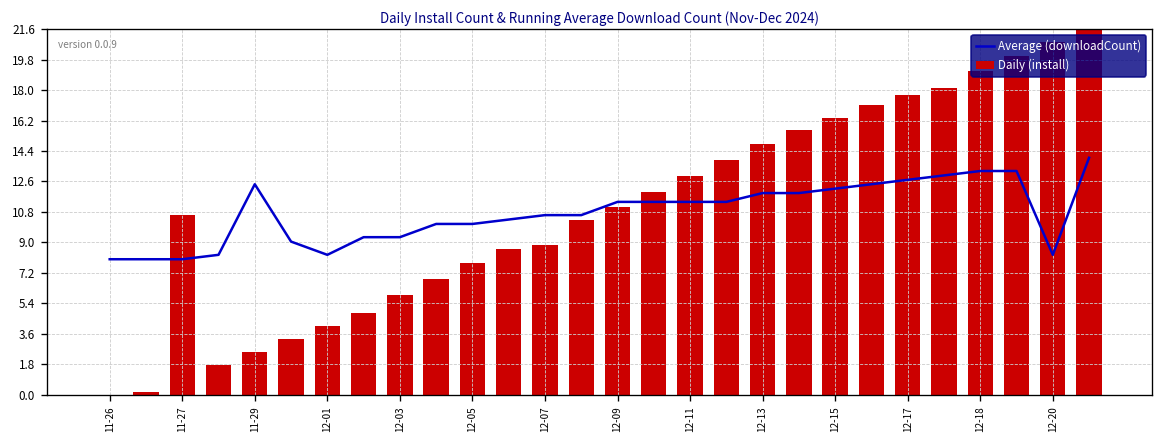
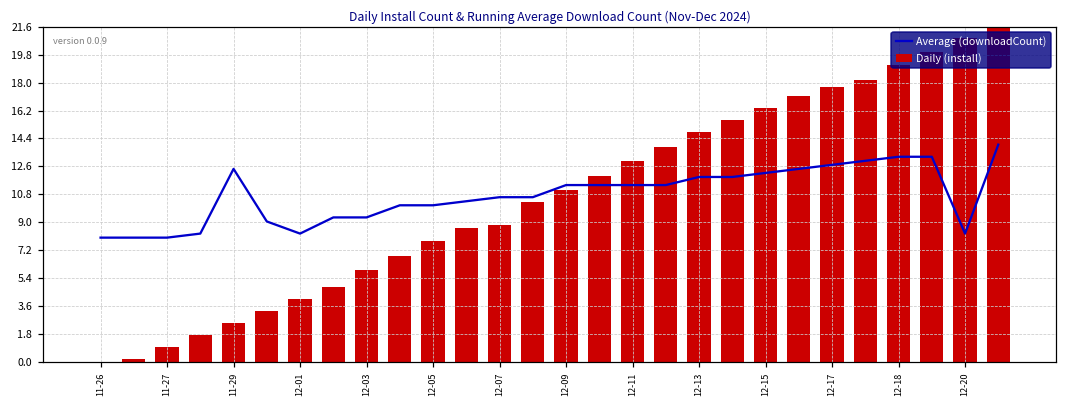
  {
    "Average (downloadCount)": {
      "11-26": 8.0,
      "11-27": 8.0,
      "11-29": 12.4,
      "12-01": 8.3,
      "12-03": 9.3,
      "12-05": 10.1,
      "12-07": 10.6,
      "12-09": 11.4,
      "12-11": 11.4,
      "12-13": 11.9,
      "12-15": 12.2,
      "12-17": 12.7,
      "12-18": 13.2,
      "12-20": 8.3
    },
    "Daily (install)": {
      "11-26": 0.0,
-     "11-27": 10.6,
+     "11-27": 0.9,
      "11-29": 2.5,
      "12-01": 4.0,
      "12-03": 5.9,
      "12-05": 7.8,
      "12-07": 8.8,
      "12-09": 11.1,
      "12-11": 12.9,
      "12-13": 14.8,
      "12-15": 16.3,
      "12-17": 17.7
    }
  }
